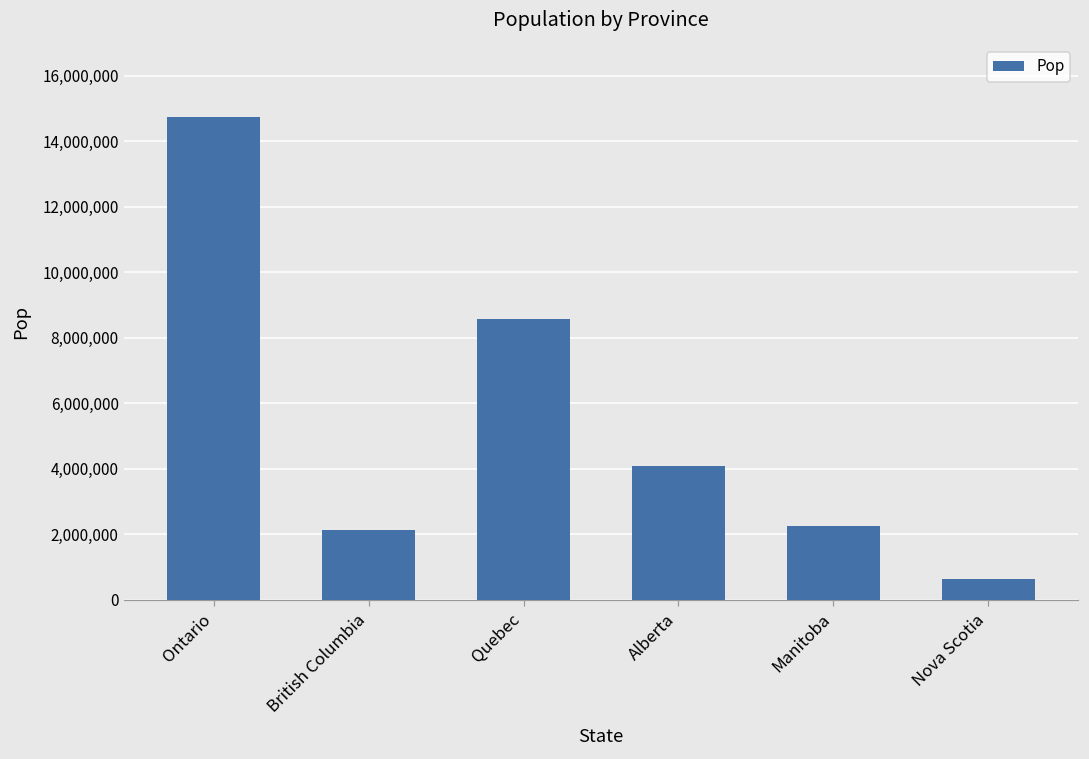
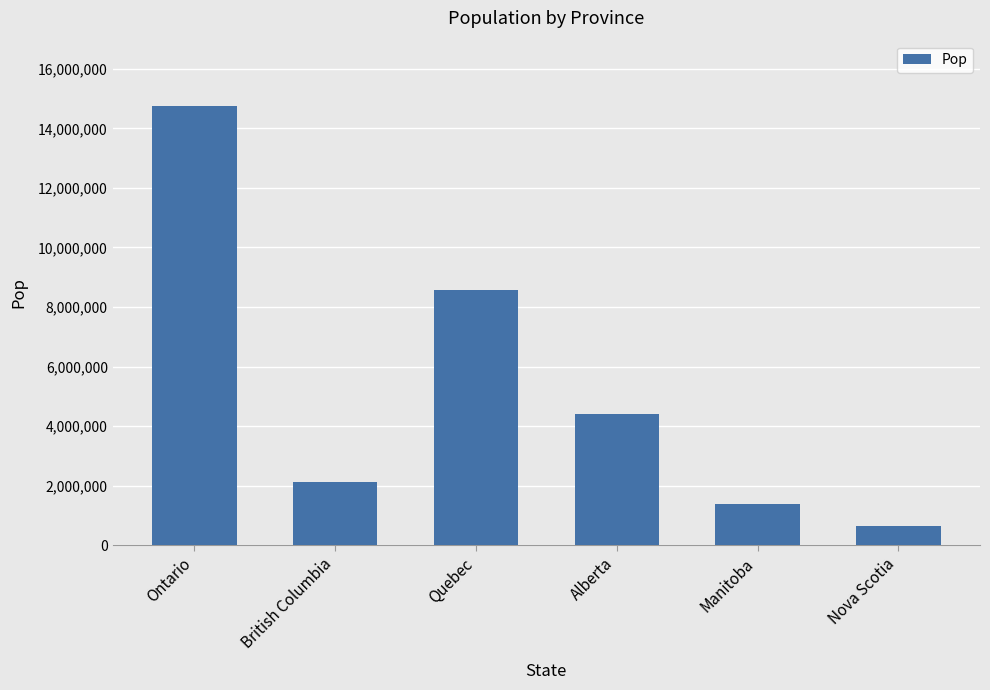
  {
    "Ontario": "14,700,000",
    "British Columbia": "2,100,000",
    "Quebec": "8,600,000",
-   "Alberta": "4,100,000",
-   "Manitoba": "2,200,000",
+   "Alberta": "4,400,000",
+   "Manitoba": "1,400,000",
    "Nova Scotia": "600,000"
  }
